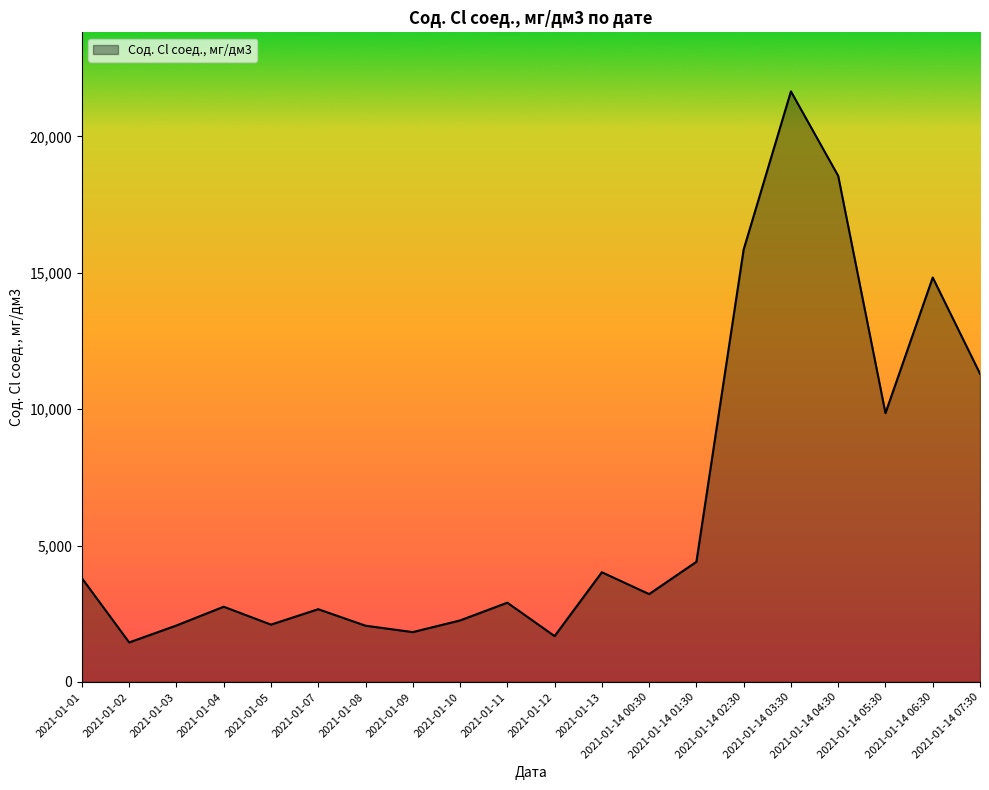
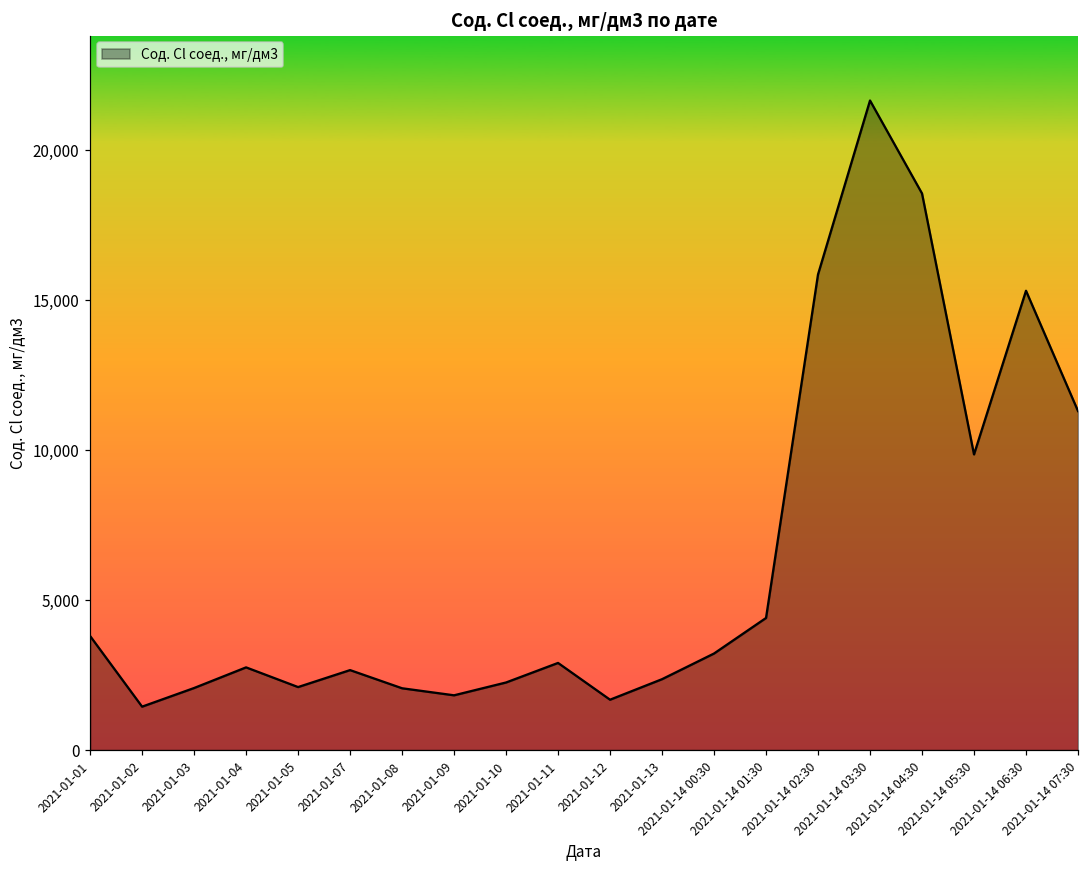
  {
    "2021-01-01": "3,800",
    "2021-01-02": "1,400",
    "2021-01-03": "2,100",
    "2021-01-04": "2,800",
    "2021-01-05": "2,100",
    "2021-01-07": "2,700",
    "2021-01-08": "2,100",
    "2021-01-09": "1,800",
    "2021-01-10": "2,300",
    "2021-01-11": "2,900",
    "2021-01-12": "1,700",
-   "2021-01-13": "4,000",
+   "2021-01-13": "2,400",
    "2021-01-14 00:30": "3,200",
    "2021-01-14 01:30": "4,400",
    "2021-01-14 02:30": "15,900",
    "2021-01-14 03:30": "21,700",
    "2021-01-14 04:30": "18,600",
    "2021-01-14 05:30": "9,900",
-   "2021-01-14 06:30": "14,800",
+   "2021-01-14 06:30": "15,300",
    "2021-01-14 07:30": "11,300"
  }
